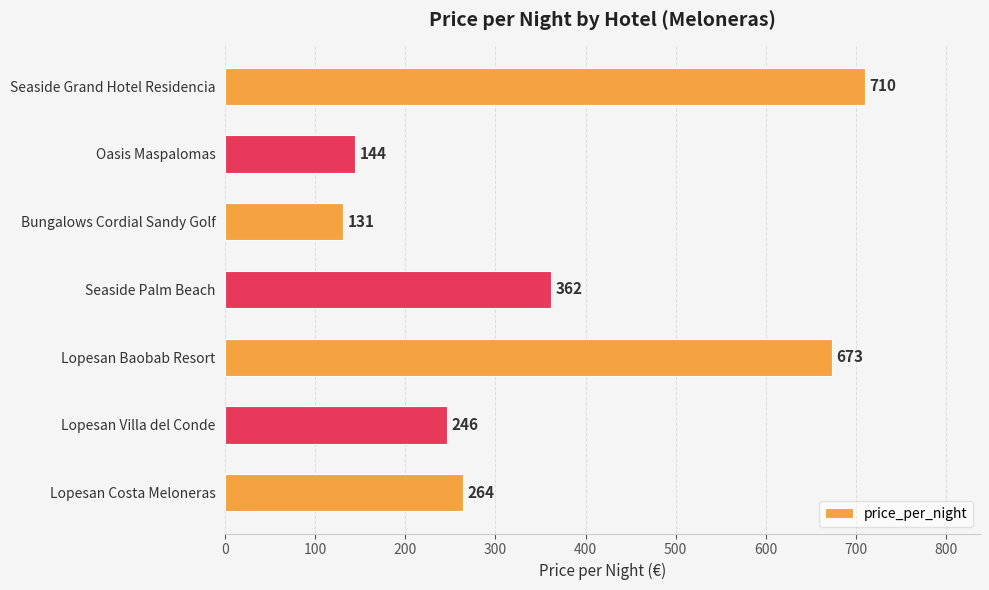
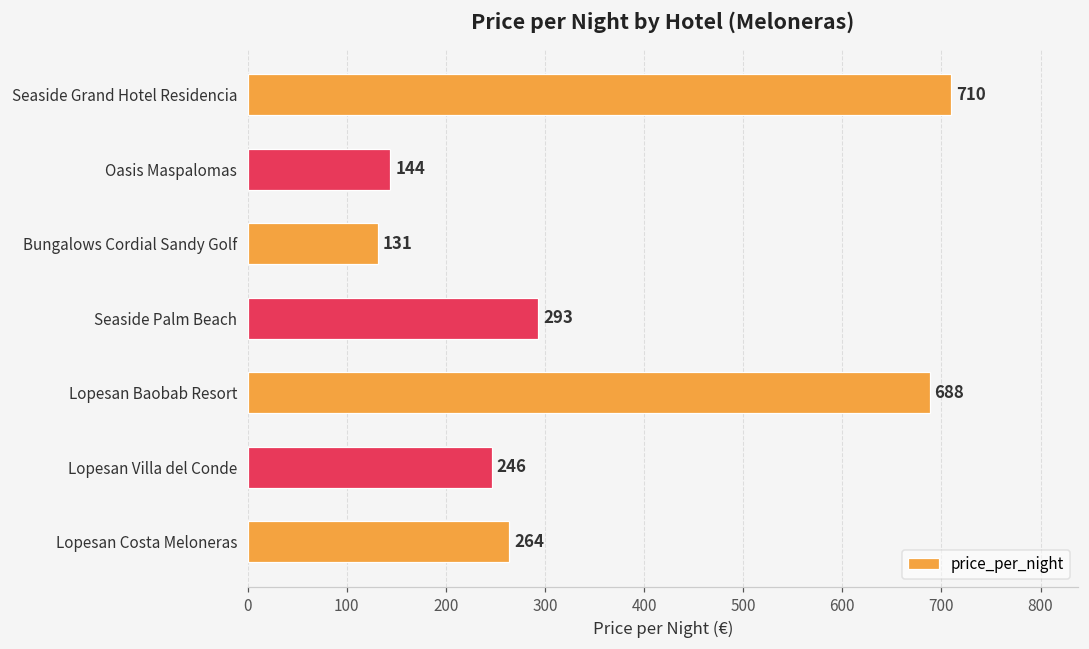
  {
    "Seaside Grand Hotel Residencia": 710,
    "Oasis Maspalomas": 144,
    "Bungalows Cordial Sandy Golf": 131,
-   "Seaside Palm Beach": 362,
-   "Lopesan Baobab Resort": 673,
+   "Seaside Palm Beach": 293,
+   "Lopesan Baobab Resort": 688,
    "Lopesan Villa del Conde": 246,
    "Lopesan Costa Meloneras": 264
  }
